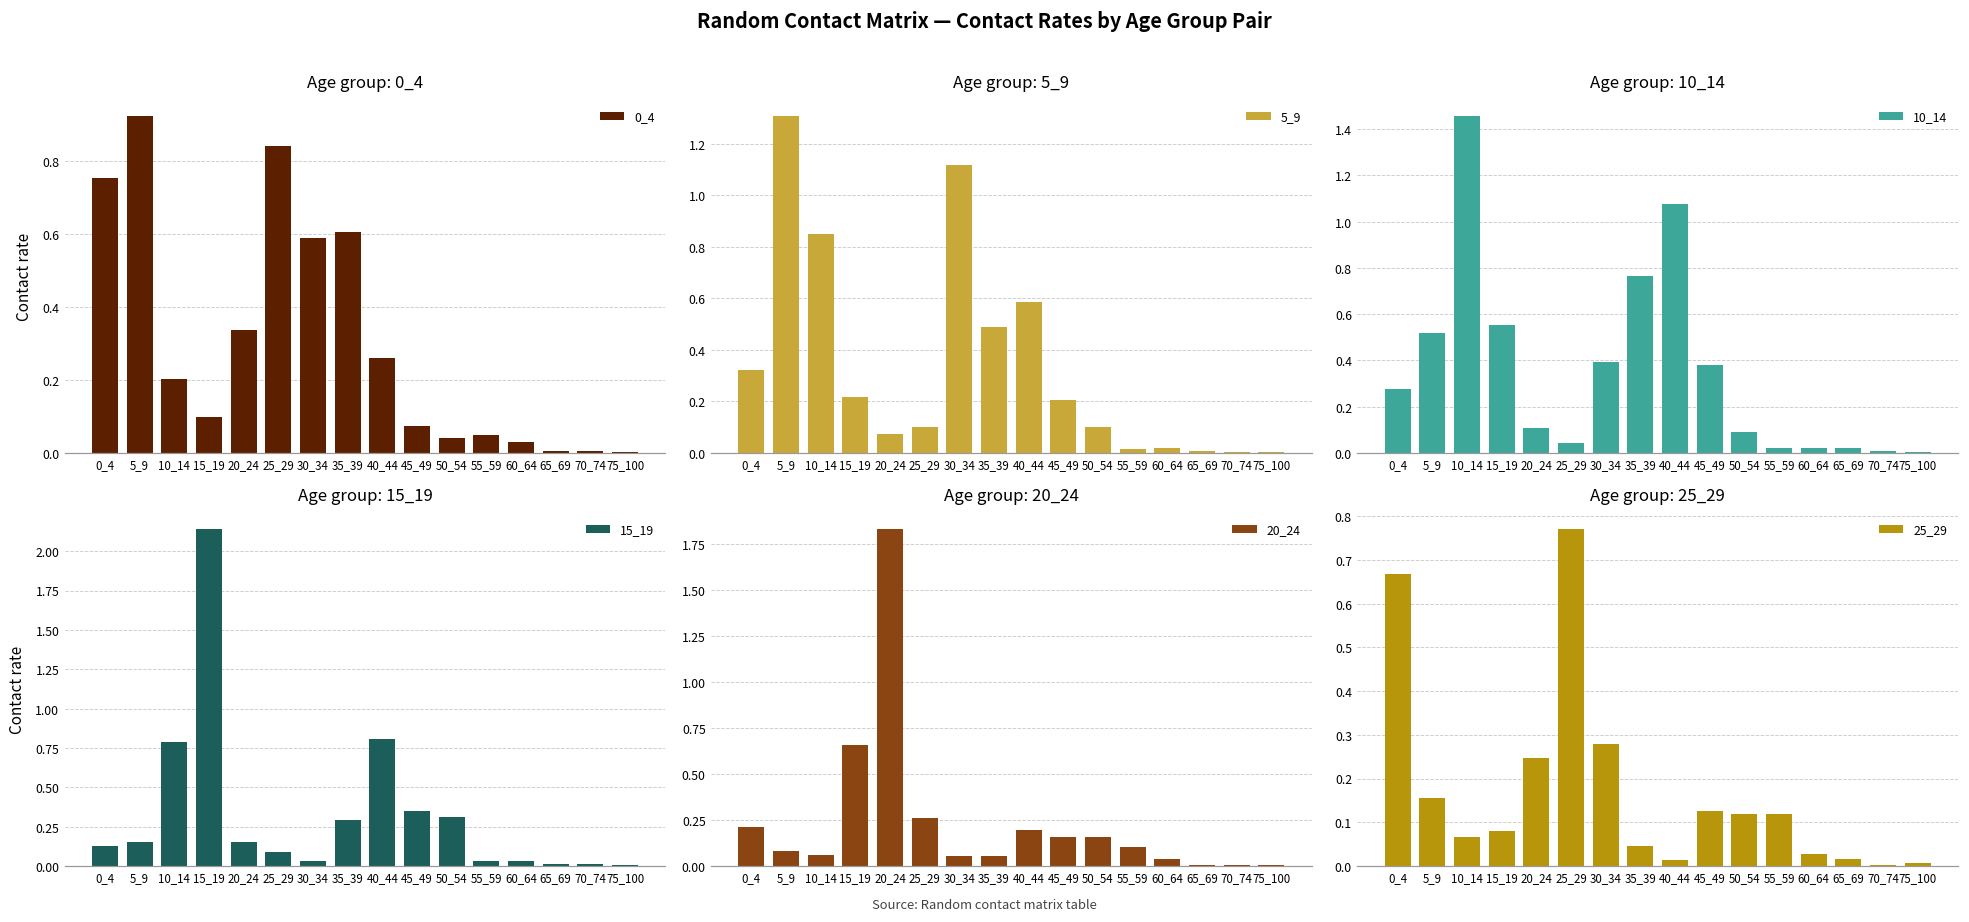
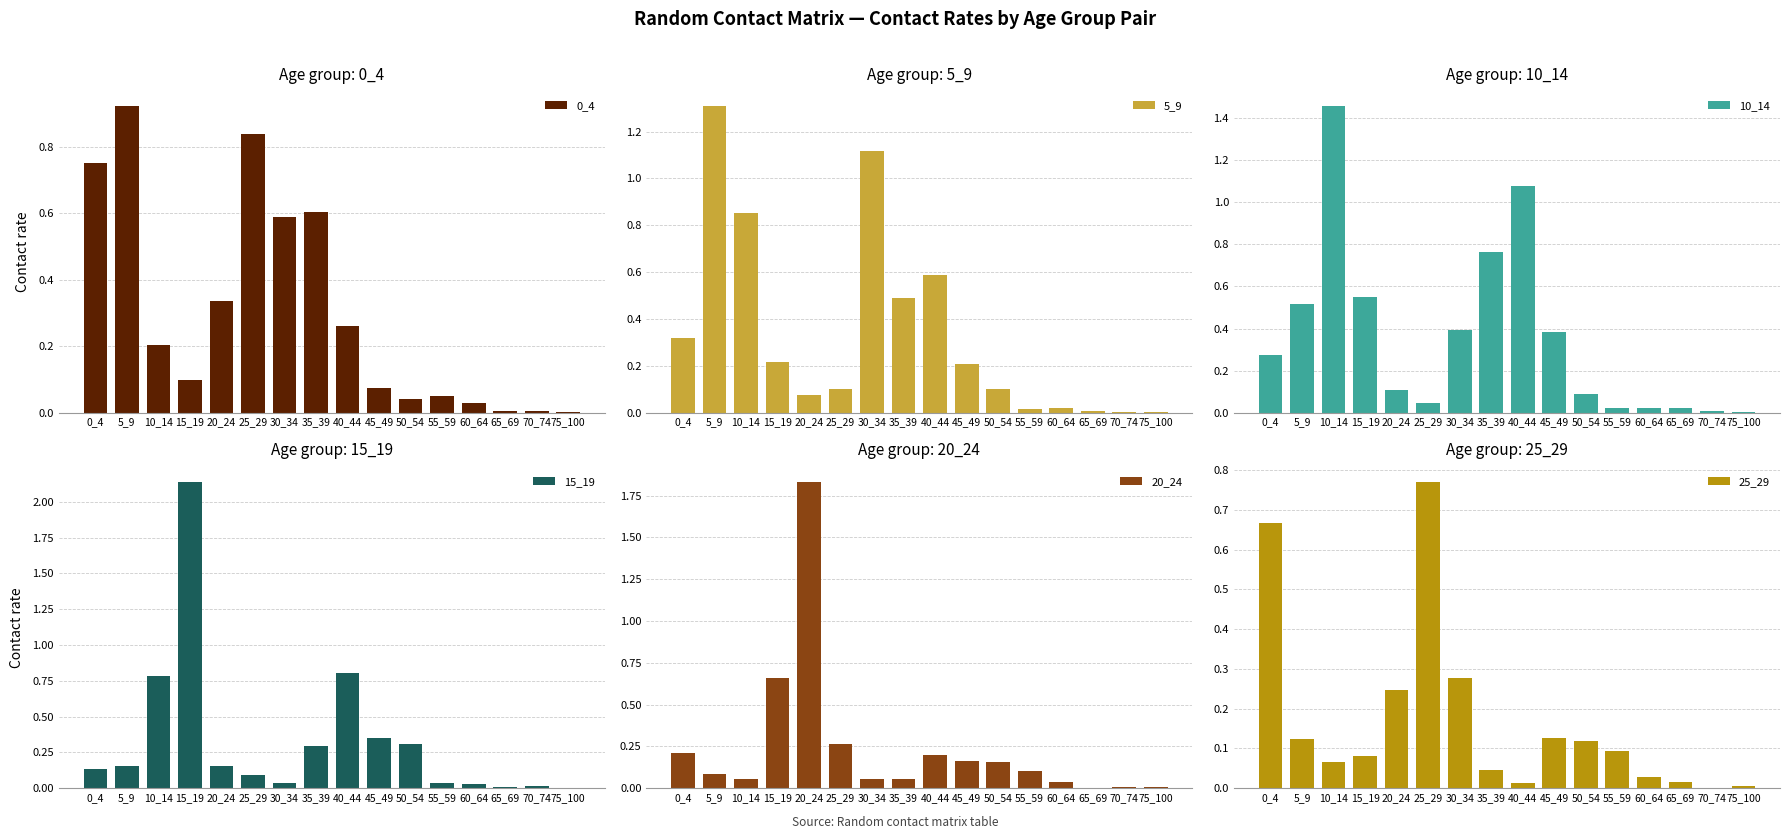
  {
    "Age group: 0_4": {
      "0_4": 0.75,
      "5_9": 0.92,
      "10_14": 0.20,
      "15_19": 0.10,
      "20_24": 0.34,
      "25_29": 0.84,
      "30_34": 0.59,
      "35_39": 0.60,
      "40_44": 0.26,
      "45_49": 0.07,
      "50_54": 0.04,
      "55_59": 0.05,
      "60_64": 0.03
    },
    "Age group: 5_9": {
      "0_4": 0.32,
      "5_9": 1.31,
      "10_14": 0.85,
      "15_19": 0.22,
      "20_24": 0.07,
      "25_29": 0.10,
      "30_34": 1.12,
      "35_39": 0.49,
      "40_44": 0.59,
      "45_49": 0.21,
      "50_54": 0.10,
      "55_59": 0.02,
      "60_64": 0.02
    },
    "Age group: 10_14": {
      "0_4": 0.28,
      "5_9": 0.52,
      "10_14": 1.46,
      "15_19": 0.55,
      "20_24": 0.11,
      "25_29": 0.04,
      "30_34": 0.39,
      "35_39": 0.76,
      "40_44": 1.08,
      "45_49": 0.38,
      "50_54": 0.09,
      "55_59": 0.02,
      "60_64": 0.02,
      "65_69": 0.02
    },
    "Age group: 15_19": {
      "0_4": 0.13,
      "5_9": 0.15,
      "10_14": 0.79,
      "15_19": 2.14,
      "20_24": 0.15,
      "25_29": 0.09,
      "30_34": 0.03,
      "35_39": 0.29,
      "40_44": 0.80,
      "45_49": 0.35,
      "50_54": 0.31,
      "55_59": 0.03,
      "60_64": 0.03
    },
    "Age group: 20_24": {
      "0_4": 0.21,
      "5_9": 0.08,
      "10_14": 0.06,
      "15_19": 0.66,
      "20_24": 1.83,
      "25_29": 0.26,
      "30_34": 0.05,
      "35_39": 0.05,
      "40_44": 0.20,
      "45_49": 0.16,
      "50_54": 0.16,
      "55_59": 0.10,
      "60_64": 0.04
    },
    "Age group: 25_29": {
      "0_4": 0.67,
-     "5_9": 0.15,
+     "5_9": 0.12,
      "10_14": 0.07,
      "15_19": 0.08,
      "20_24": 0.25,
      "25_29": 0.77,
      "30_34": 0.28,
      "35_39": 0.05,
      "40_44": 0.01,
      "45_49": 0.13,
      "50_54": 0.12,
-     "55_59": 0.12,
+     "55_59": 0.09,
      "60_64": 0.03,
      "65_69": 0.02,
      "75_100": 0.01
    }
  }
